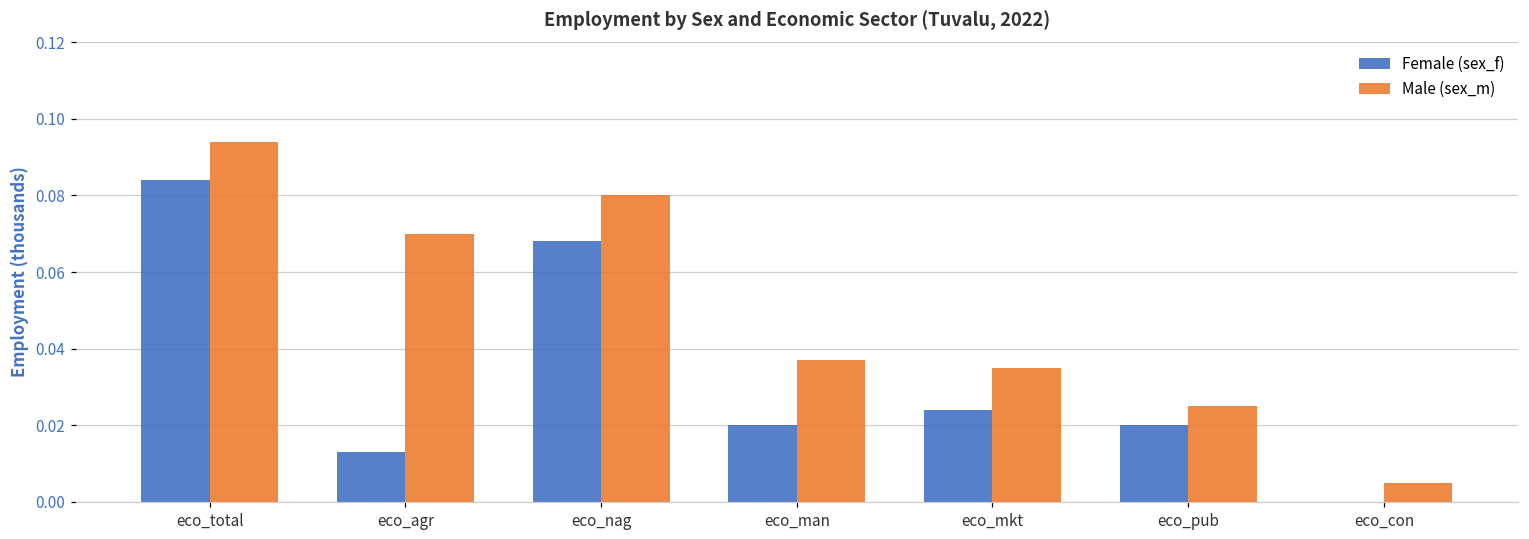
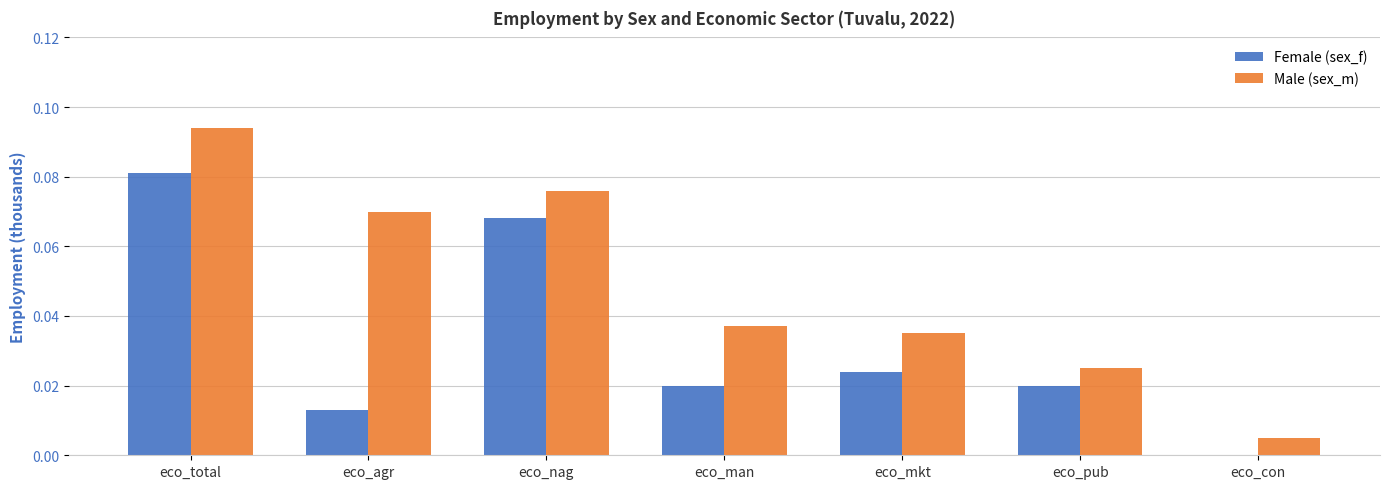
  {
    "Female (sex_f)": {
-     "eco_total": 0.084,
+     "eco_total": 0.081,
      "eco_agr": 0.013,
      "eco_nag": 0.068,
      "eco_man": 0.020,
      "eco_mkt": 0.024,
      "eco_pub": 0.020,
      "eco_con": 0.000
    },
    "Male (sex_m)": {
      "eco_total": 0.094,
      "eco_agr": 0.070,
-     "eco_nag": 0.080,
+     "eco_nag": 0.076,
      "eco_man": 0.037,
      "eco_mkt": 0.035,
      "eco_pub": 0.025,
      "eco_con": 0.005
    }
  }
